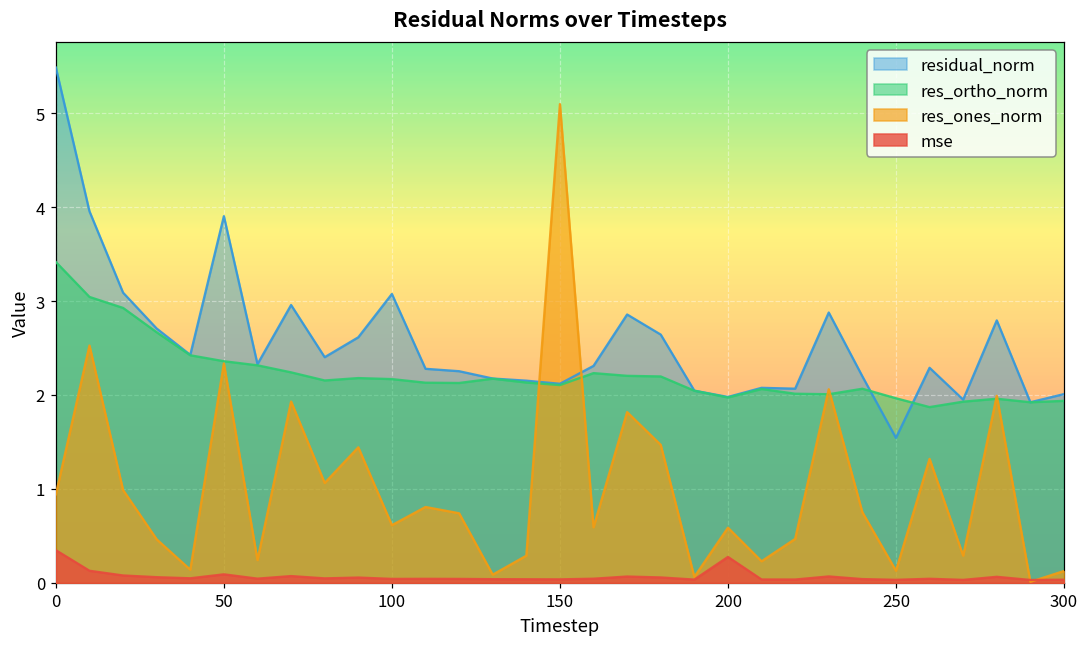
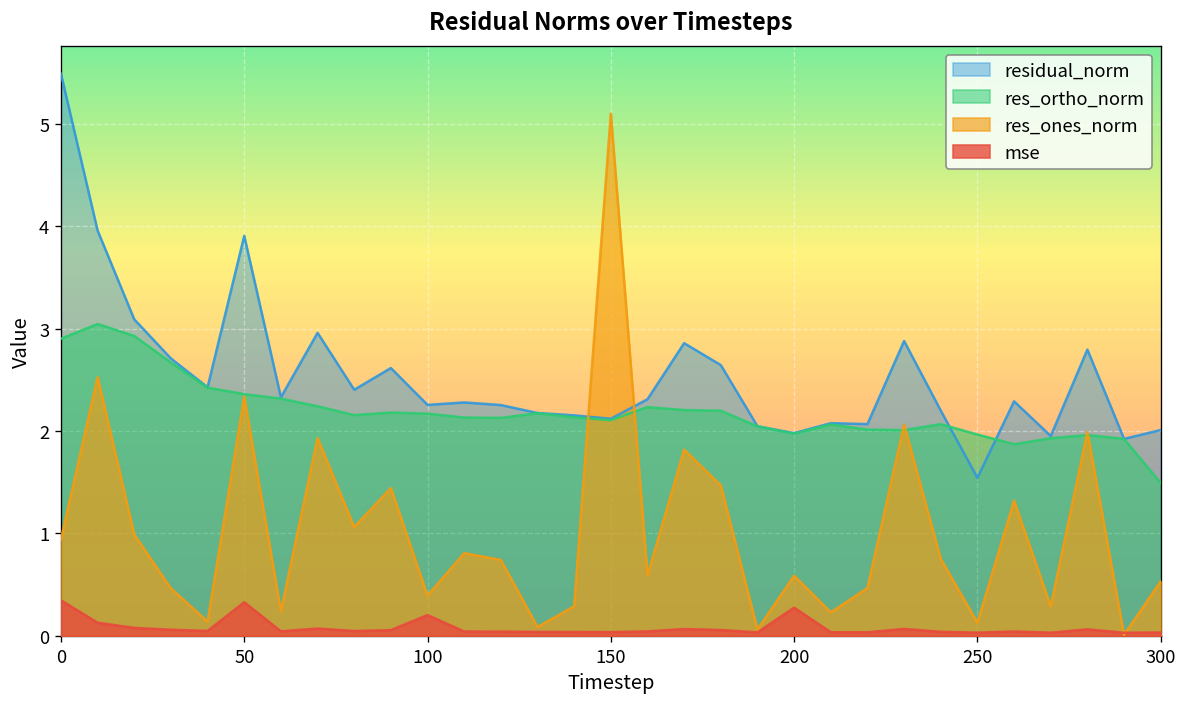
  {
    "residual_norm": {
      "0": 5.5,
      "50": 3.9,
-     "100": 3.1,
+     "100": 2.3,
      "250": 1.5,
      "300": 2.0
    },
    "res_ortho_norm": {
-     "0": 3.4,
+     "0": 2.9,
      "100": 2.2,
      "250": 2.0,
-     "300": 1.9
+     "300": 1.5
    },
    "res_ones_norm": {
      "0": 0.9,
-     "100": 0.6,
+     "100": 0.4,
      "150": 5.1,
      "200": 0.6,
      "250": 0.1,
-     "300": 0.1
+     "300": 0.5
    },
    "mse": {
      "0": 0.3,
-     "50": 0.1,
-     "100": 0.0,
+     "50": 0.3,
+     "100": 0.2,
      "150": 0.0,
      "200": 0.3,
      "250": 0.0,
      "300": 0.0
    }
  }
